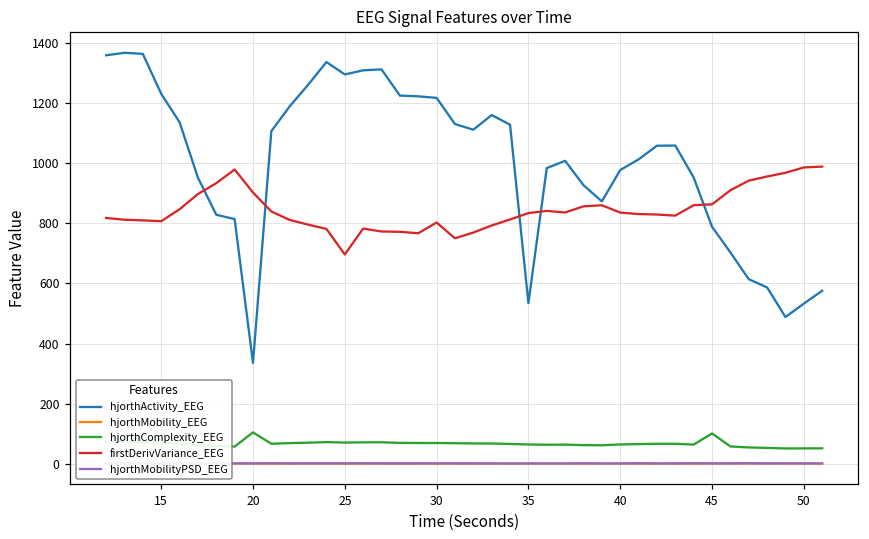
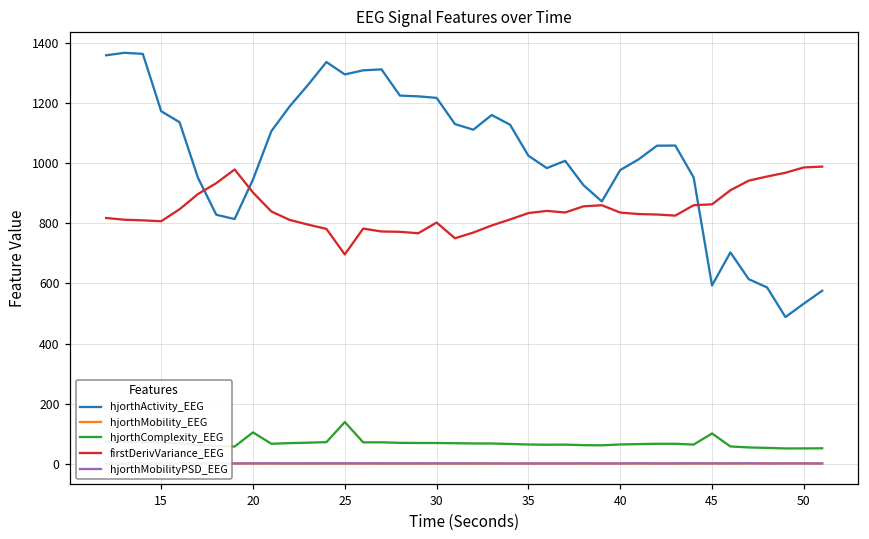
  {
    "hjorthActivity_EEG": {
-     "15": 1230,
-     "20": 340,
+     "15": 1170,
+     "20": 950,
      "25": 1290,
      "30": 1220,
-     "35": 530,
+     "35": 1020,
      "40": 980,
-     "45": 790,
+     "45": 590,
      "50": 530
    },
    "hjorthComplexity_EEG": {
      "20": 100,
-     "25": 70,
+     "25": 140,
      "30": 70,
      "35": 60,
      "40": 60,
      "45": 100,
      "50": 50
    },
    "firstDerivVariance_EEG": {
      "15": 810,
      "20": 900,
      "25": 700,
      "30": 800,
      "35": 830,
      "40": 840,
      "45": 860,
      "50": 990
    }
  }
